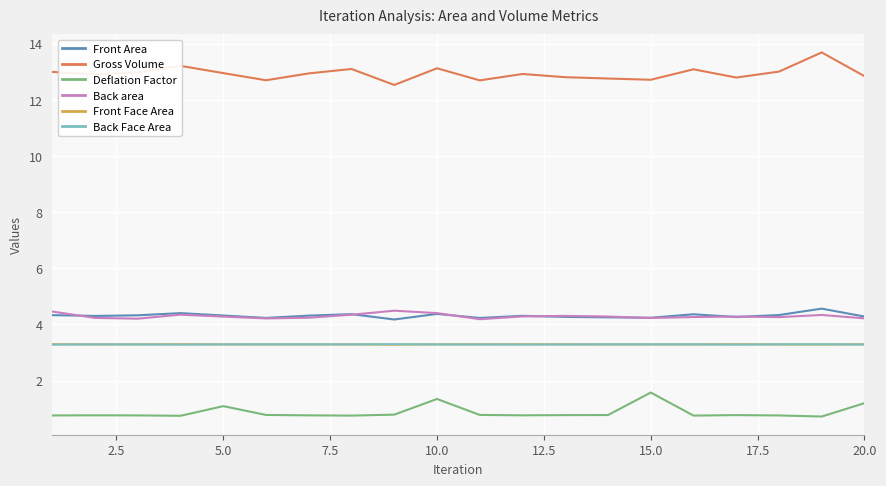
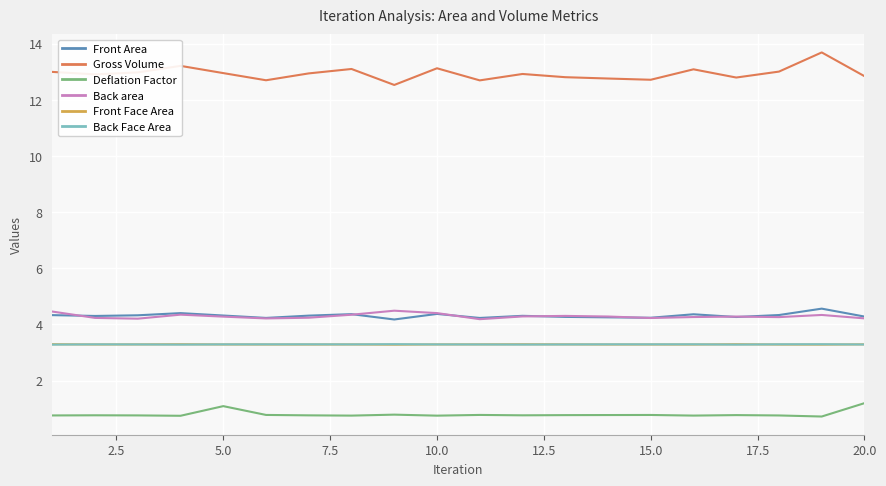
  {
    "Gross Volume": {
      "5.0": 13.0,
      "10.0": 13.1,
      "15.0": 12.7,
      "20.0": 12.8
    },
    "Deflation Factor": {
      "5.0": 1.1,
-     "10.0": 1.3,
-     "15.0": 1.6,
+     "10.0": 0.8,
+     "15.0": 0.8,
      "20.0": 1.2
    }
  }
